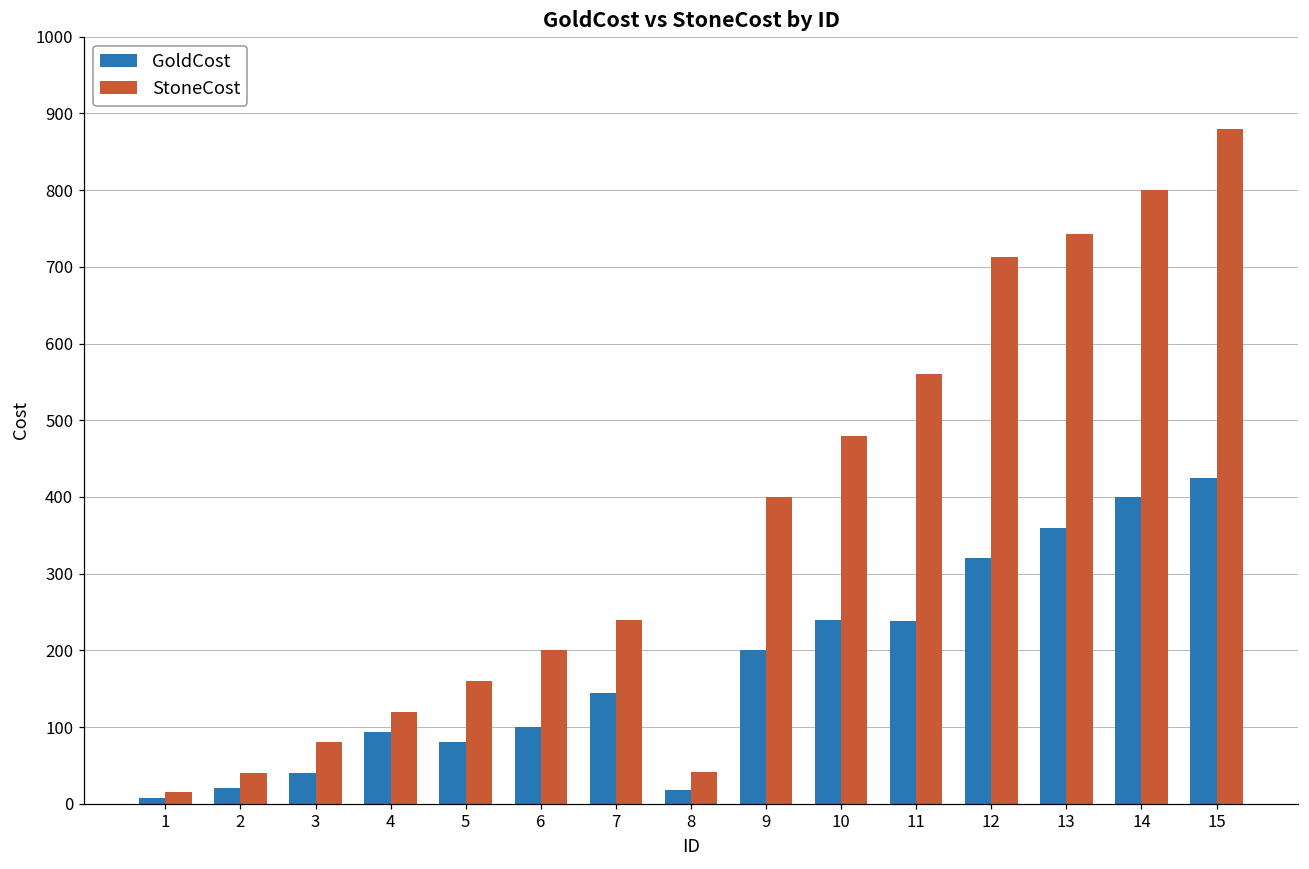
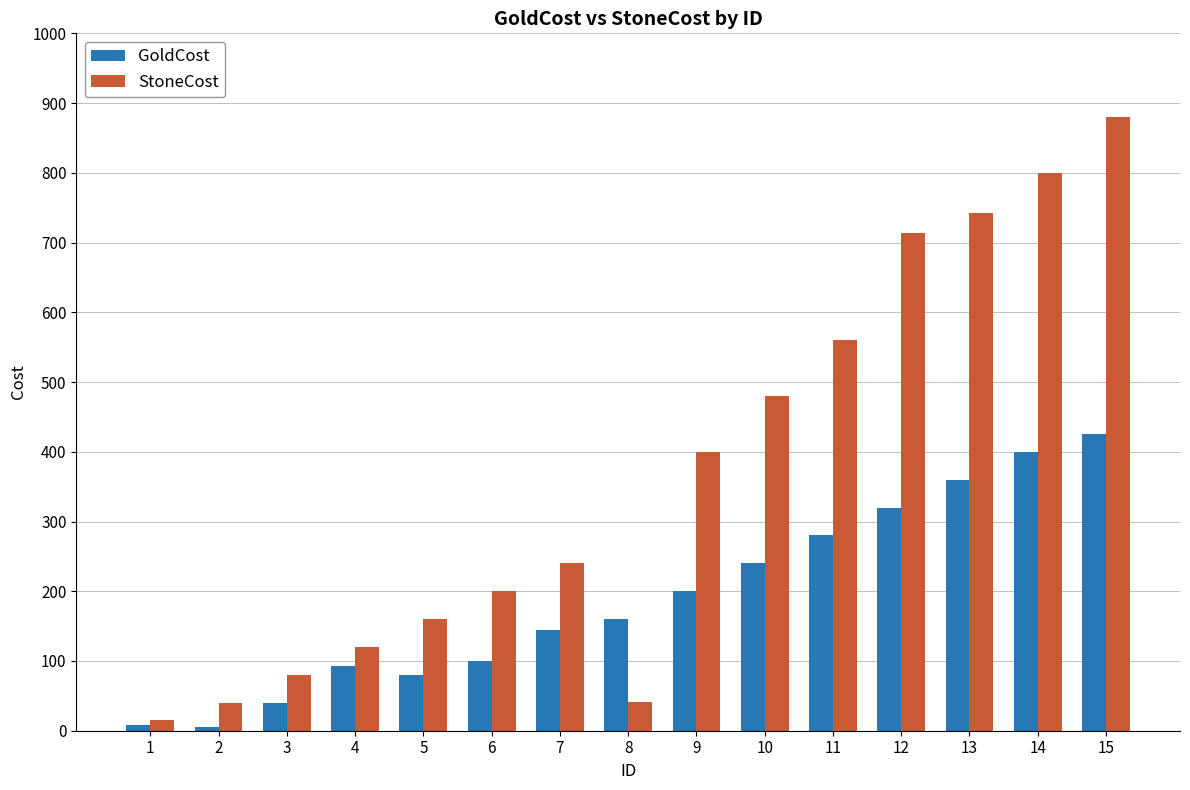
  {
    "GoldCost": {
      "1": 10,
-     "2": 20,
+     "2": 10,
      "3": 40,
      "4": 90,
      "5": 80,
      "6": 100,
      "7": 140,
-     "8": 20,
+     "8": 160,
      "9": 200,
      "10": 240,
-     "11": 240,
+     "11": 280,
      "12": 320,
      "13": 360,
      "14": 400,
      "15": 430
    },
    "StoneCost": {
      "1": 20,
      "2": 40,
      "3": 80,
      "4": 120,
      "5": 160,
      "6": 200,
      "7": 240,
      "8": 40,
      "9": 400,
      "10": 480,
      "11": 560,
      "12": 710,
      "13": 740,
      "14": 800,
      "15": 880
    }
  }
